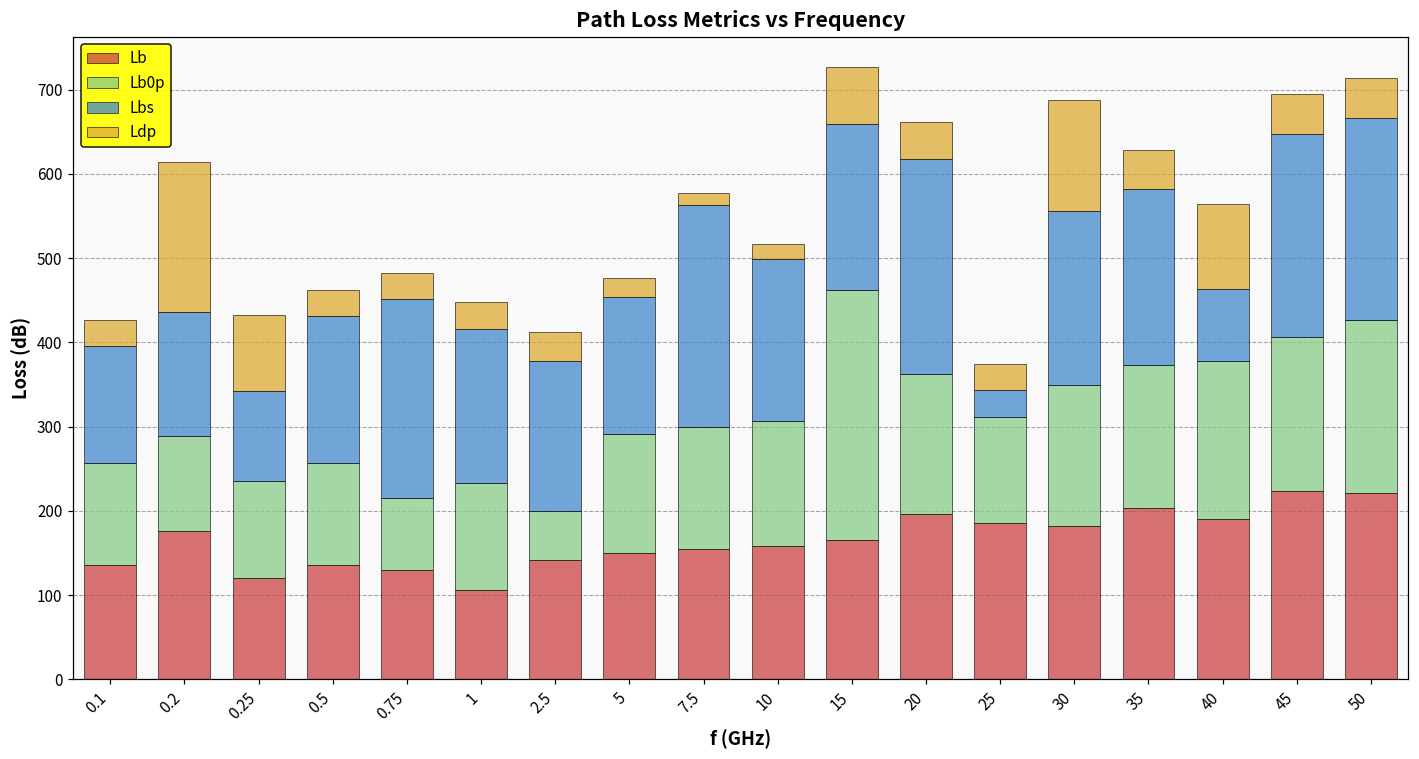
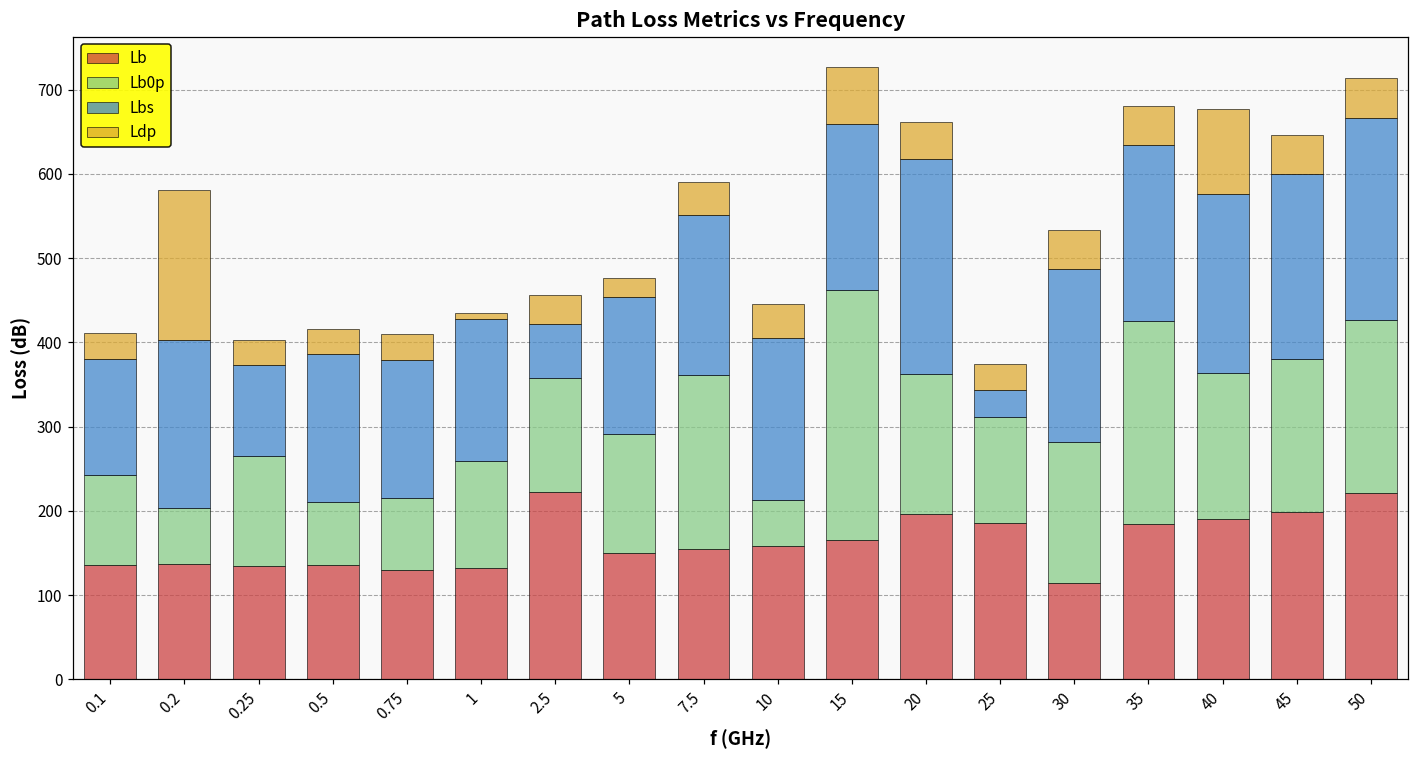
  {
    "Lb": {
      "0.1": 140,
-     "0.2": 180,
-     "0.25": 120,
+     "0.2": 140,
+     "0.25": 130,
      "0.5": 140,
      "0.75": 130,
-     "1": 110,
-     "2.5": 140,
+     "1": 130,
+     "2.5": 220,
      "5": 150,
      "7.5": 150,
      "10": 160,
      "15": 170,
      "20": 200,
      "25": 190,
-     "30": 180,
-     "35": 200,
+     "30": 110,
+     "35": 180,
      "40": 190,
-     "45": 220,
+     "45": 200,
      "50": 220
    },
    "Lb0p": {
-     "0.1": 120,
-     "0.2": 110,
-     "0.25": 110,
-     "0.5": 120,
+     "0.1": 110,
+     "0.2": 70,
+     "0.25": 130,
+     "0.5": 70,
      "0.75": 90,
      "1": 130,
-     "2.5": 60,
+     "2.5": 140,
      "5": 140,
-     "7.5": 150,
-     "10": 150,
+     "7.5": 210,
+     "10": 50,
      "15": 300,
      "20": 170,
      "25": 130,
      "30": 170,
-     "35": 170,
-     "40": 190,
+     "35": 240,
+     "40": 170,
      "45": 180,
      "50": 200
    },
    "Lbs": {
      "0.1": 140,
-     "0.2": 150,
+     "0.2": 200,
      "0.25": 110,
      "0.5": 170,
-     "0.75": 240,
-     "1": 180,
-     "2.5": 180,
+     "0.75": 160,
+     "1": 170,
+     "2.5": 60,
      "5": 160,
-     "7.5": 260,
+     "7.5": 190,
      "10": 190,
      "15": 200,
      "20": 260,
      "25": 30,
      "30": 210,
      "35": 210,
-     "40": 90,
-     "45": 240,
+     "40": 210,
+     "45": 220,
      "50": 240
    },
    "Ldp": {
      "0.1": 30,
      "0.2": 180,
-     "0.25": 90,
+     "0.25": 30,
      "0.5": 30,
      "0.75": 30,
-     "1": 30,
+     "1": 10,
      "2.5": 30,
      "5": 20,
-     "7.5": 10,
-     "10": 20,
+     "7.5": 40,
+     "10": 40,
      "15": 70,
      "20": 40,
      "25": 30,
-     "30": 130,
+     "30": 50,
      "35": 50,
      "40": 100,
      "45": 50,
      "50": 50
    }
  }
